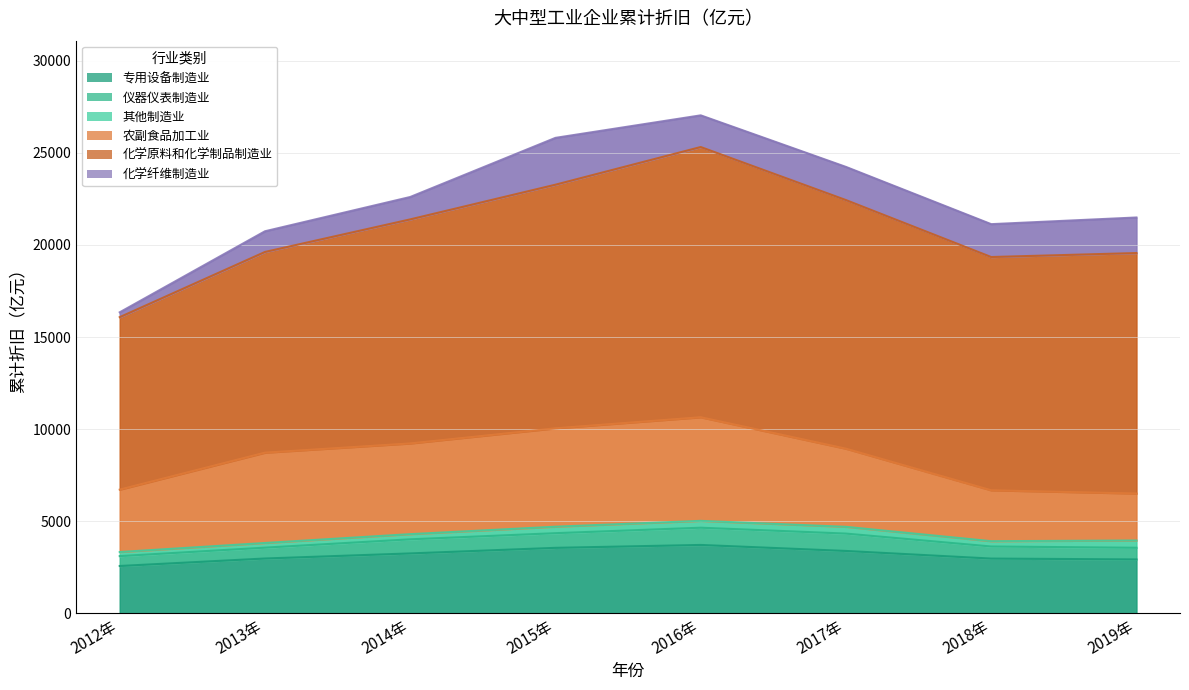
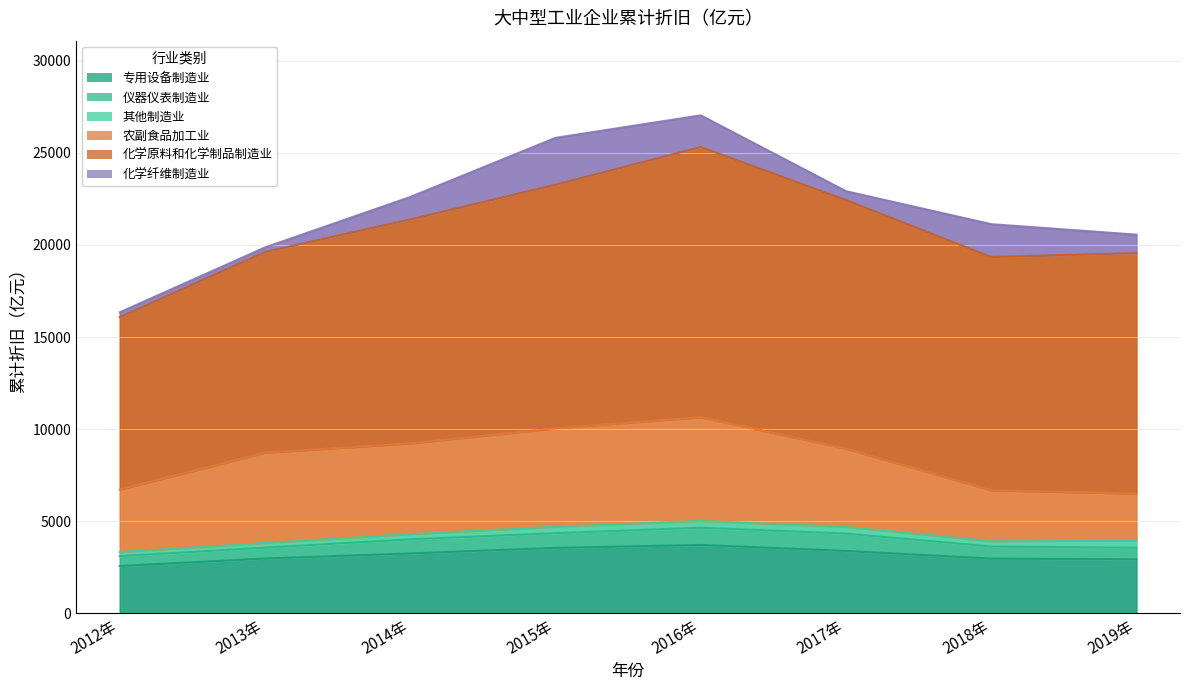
  {
    "化学纤维制造业": {
      "2012年": 300,
-     "2013年": 1100,
+     "2013年": 200,
      "2014年": 1200,
      "2015年": 2500,
      "2016年": 1700,
-     "2017年": 1800,
+     "2017年": 500,
      "2018年": 1800,
-     "2019年": 1900
+     "2019年": 1000
    }
  }
